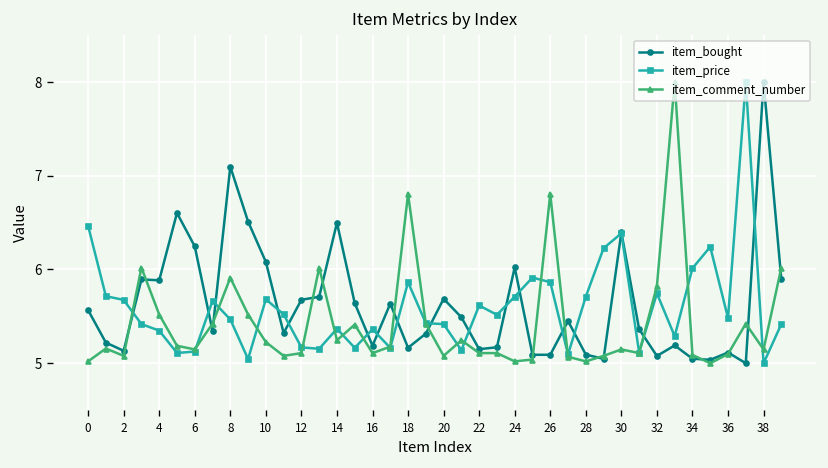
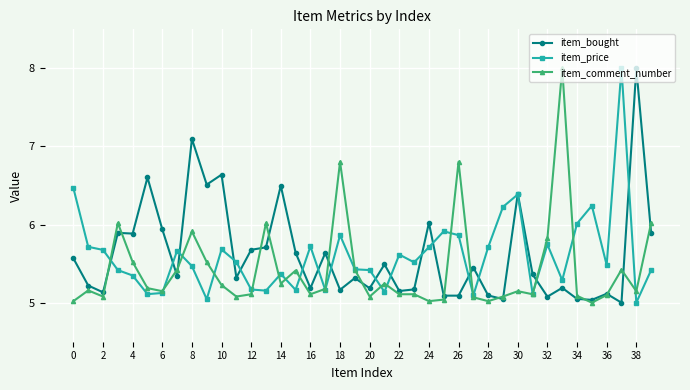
  {
    "item_bought": {
      "0": 5.6,
      "2": 5.1,
      "4": 5.9,
-     "6": 6.2,
+     "6": 5.9,
      "8": 7.1,
-     "10": 6.1,
+     "10": 6.6,
      "12": 5.7,
      "14": 6.5,
      "16": 5.2,
      "18": 5.2,
-     "20": 5.7,
+     "20": 5.2,
      "22": 5.1,
      "24": 6.0,
      "26": 5.1,
      "28": 5.1,
      "32": 5.1,
      "34": 5.0
    },
    "item_price": {
      "0": 6.5,
      "2": 5.7,
      "4": 5.3,
      "8": 5.5,
      "10": 5.7,
      "12": 5.2,
      "14": 5.4,
-     "16": 5.4,
+     "16": 5.7,
      "18": 5.9,
      "20": 5.4,
      "22": 5.6,
      "24": 5.7,
      "26": 5.9,
      "28": 5.7,
      "32": 5.7,
      "34": 6.0,
      "36": 5.5,
      "38": 5.0
    },
    "item_comment_number": {
      "0": 5.0,
      "2": 5.1,
      "4": 5.5,
      "8": 5.9,
      "10": 5.2,
      "12": 5.1,
      "14": 5.2,
      "16": 5.1,
      "18": 6.8,
      "20": 5.1,
      "22": 5.1,
      "24": 5.0,
      "26": 6.8,
      "28": 5.0,
      "30": 5.1,
      "32": 5.8,
      "34": 5.1,
      "38": 5.1
    }
  }
